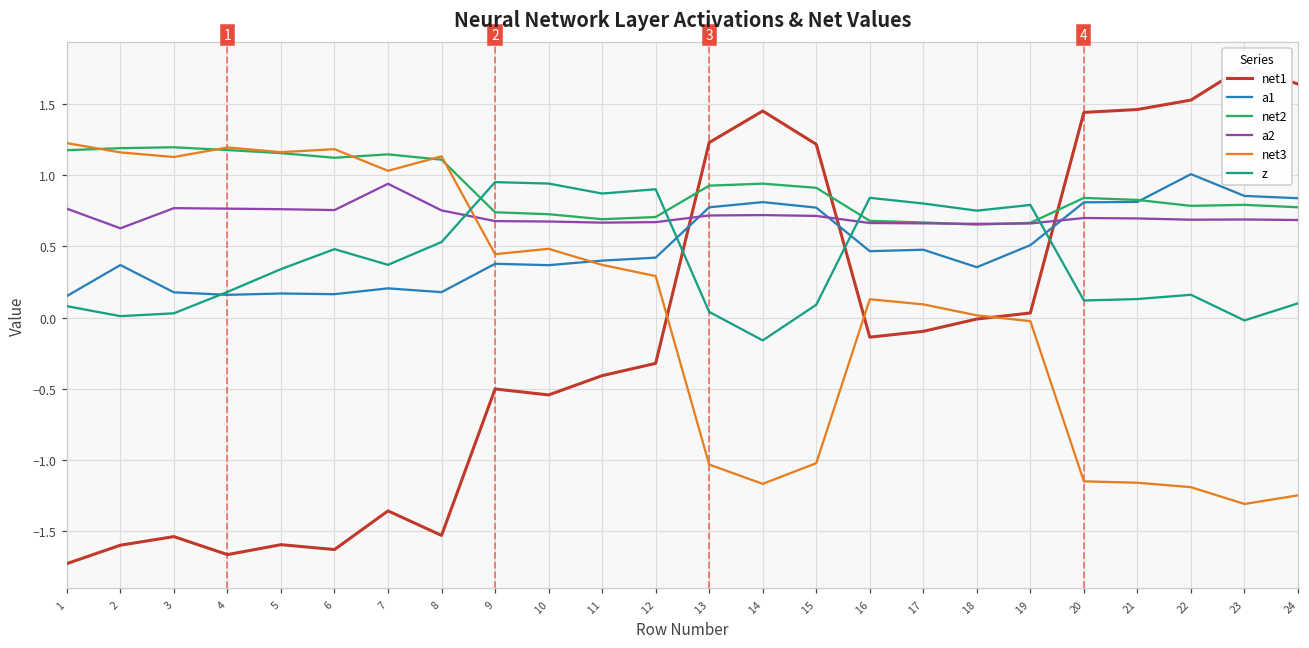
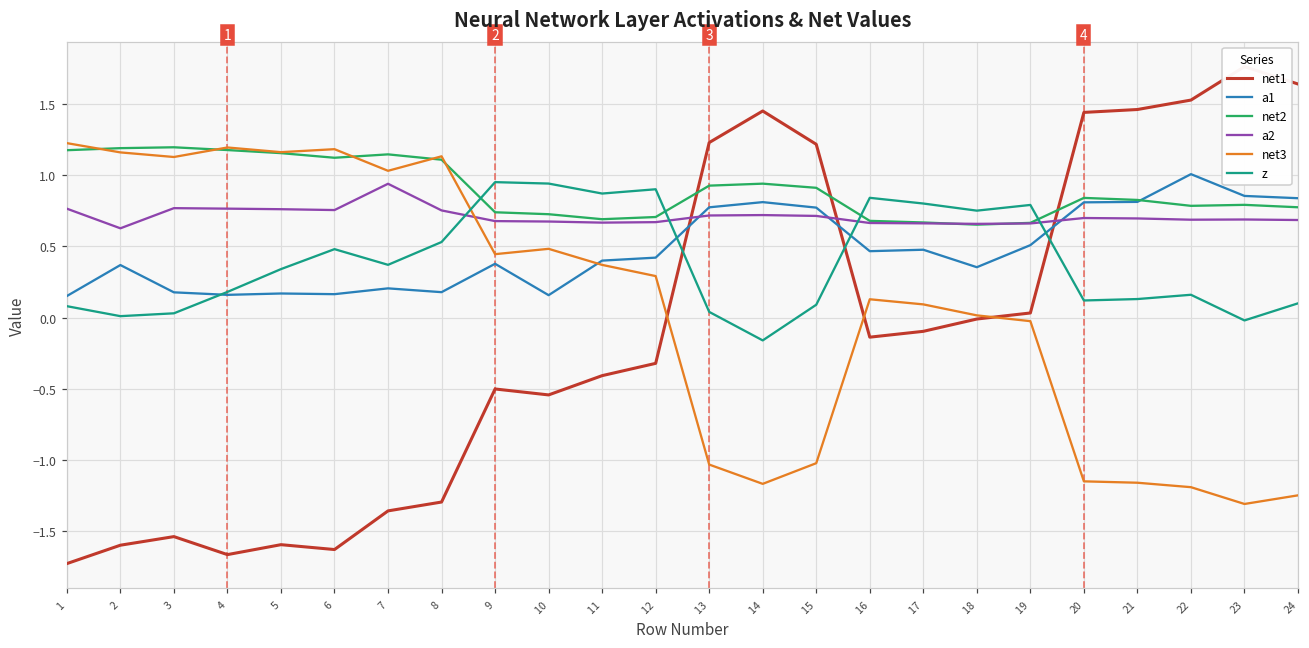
  {
    "net1": {
      "1": -1.73,
      "2": -1.60,
      "3": -1.54,
      "4": -1.66,
      "5": -1.59,
      "6": -1.63,
      "7": -1.36,
-     "8": -1.53,
+     "8": -1.29,
      "9": -0.50,
      "10": -0.54,
      "11": -0.41,
      "12": -0.32,
      "13": 1.23,
      "14": 1.45,
      "15": 1.22,
      "16": -0.14,
      "17": -0.10,
      "18": -0.01,
      "19": 0.03,
      "20": 1.44,
      "21": 1.46,
      "22": 1.53,
      "24": 1.64
    },
    "a1": {
      "1": 0.15,
      "2": 0.37,
      "3": 0.18,
      "4": 0.16,
      "5": 0.17,
      "6": 0.16,
      "7": 0.20,
      "8": 0.18,
      "9": 0.38,
-     "10": 0.37,
+     "10": 0.16,
      "11": 0.40,
      "12": 0.42,
      "13": 0.77,
      "14": 0.81,
      "15": 0.77,
      "16": 0.47,
      "17": 0.48,
      "18": 0.35,
      "19": 0.51,
      "20": 0.81,
      "22": 1.01,
      "23": 0.85,
      "24": 0.84
    },
    "a2": {
      "1": 0.76,
      "2": 0.63,
      "3": 0.77,
      "4": 0.76,
      "5": 0.76,
      "6": 0.75,
      "7": 0.94,
      "8": 0.75,
      "9": 0.68,
      "10": 0.67,
      "11": 0.67,
      "12": 0.67,
      "13": 0.72,
      "14": 0.72,
      "15": 0.71,
      "20": 0.70,
      "21": 0.70,
      "22": 0.69,
      "23": 0.69,
      "24": 0.68
    },
    "net3": {
      "1": 1.22,
      "2": 1.16,
      "3": 1.13,
      "6": 1.18,
      "7": 1.03,
      "8": 1.13,
      "9": 0.44,
      "10": 0.48,
      "11": 0.37,
      "12": 0.29,
      "13": -1.03,
      "14": -1.17,
      "15": -1.02,
      "16": 0.13,
      "17": 0.09,
      "18": 0.02,
      "19": -0.03,
      "20": -1.15,
      "21": -1.16,
      "22": -1.19,
      "23": -1.31,
      "24": -1.25
    }
  }
